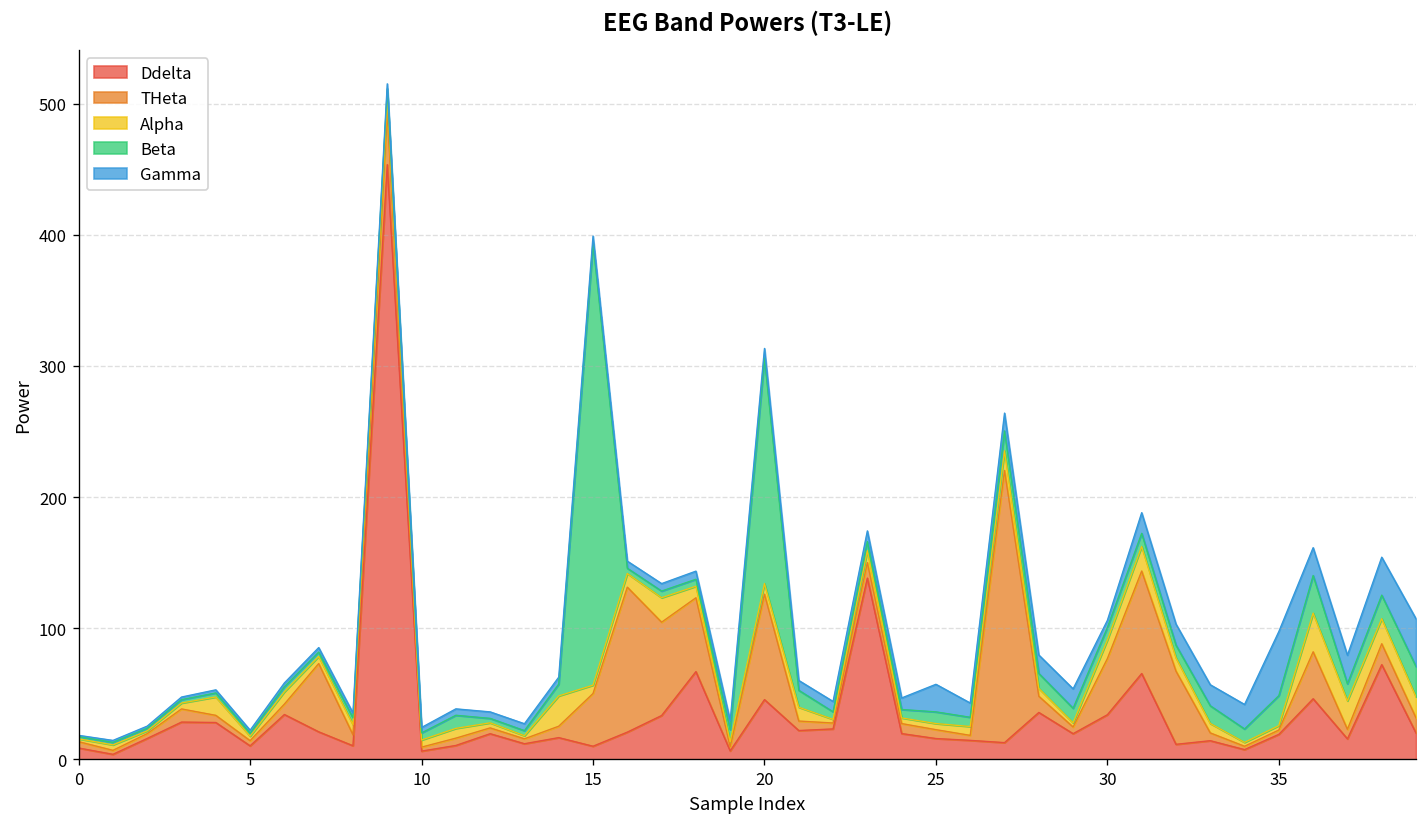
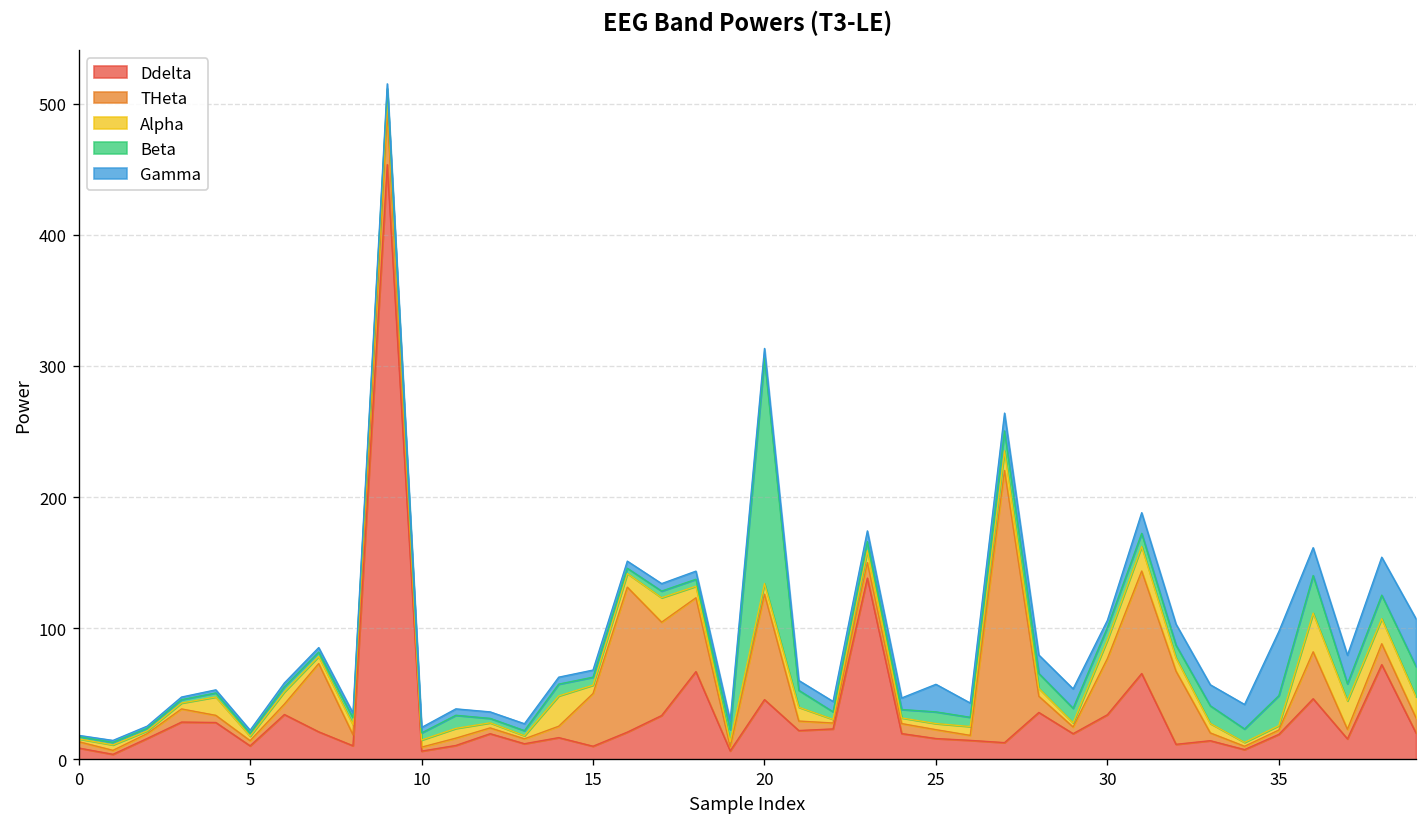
  {
    "Alpha": {
      "10": 5,
      "15": 6,
      "20": 8,
      "25": 5,
      "30": 14,
      "35": 3
    },
    "Beta": {
      "10": 5,
-     "15": 337,
+     "15": 6,
      "20": 172,
      "25": 9,
      "30": 10,
      "35": 23
    },
    "Gamma": {
      "5": 2,
      "10": 4,
      "15": 5,
      "20": 7,
      "25": 21,
      "30": 5,
      "35": 49
    }
  }
